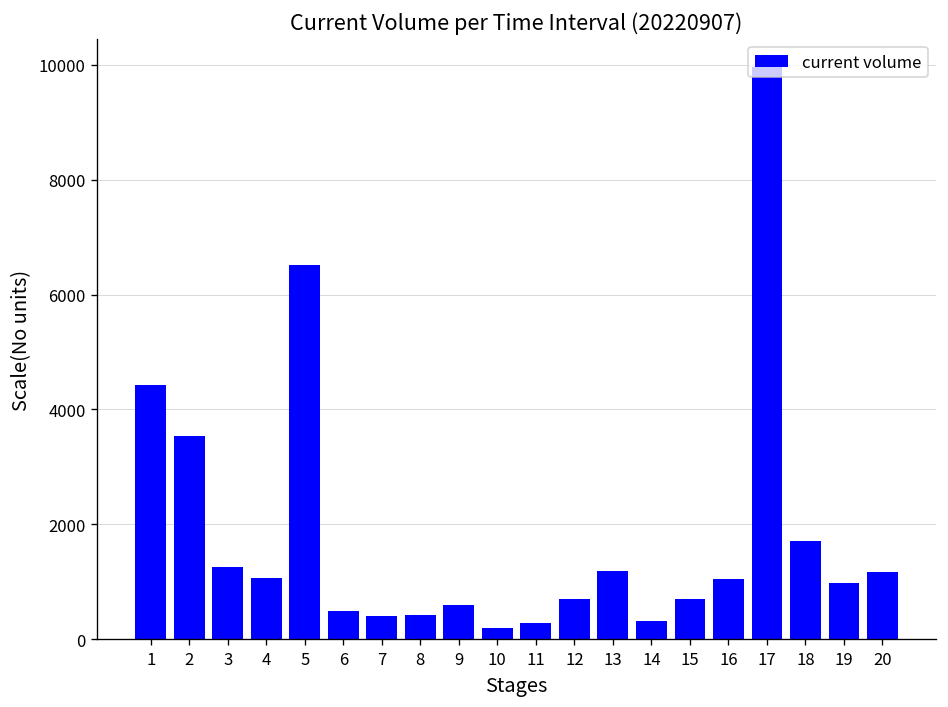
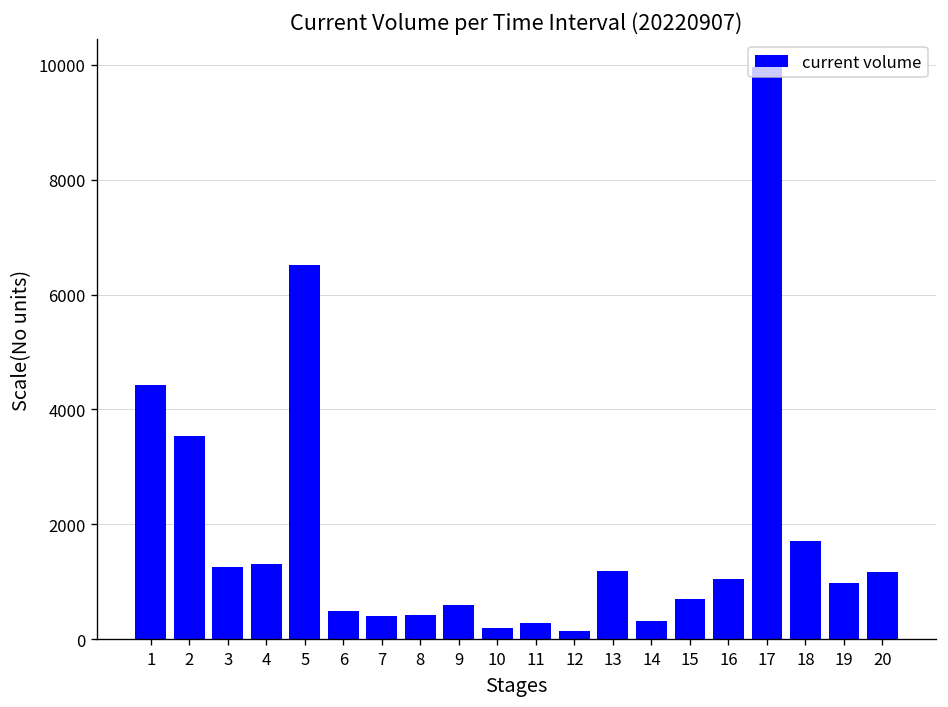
  {
    "1": 4400,
    "2": 3500,
    "3": 1300,
-   "4": 1100,
+   "4": 1300,
    "5": 6500,
    "6": 500,
    "7": 400,
    "8": 400,
    "9": 600,
    "10": 200,
    "11": 300,
-   "12": 700,
+   "12": 100,
    "13": 1200,
    "14": 300,
    "15": 700,
    "16": 1100,
    "18": 1700,
    "19": 1000,
    "20": 1200
  }
